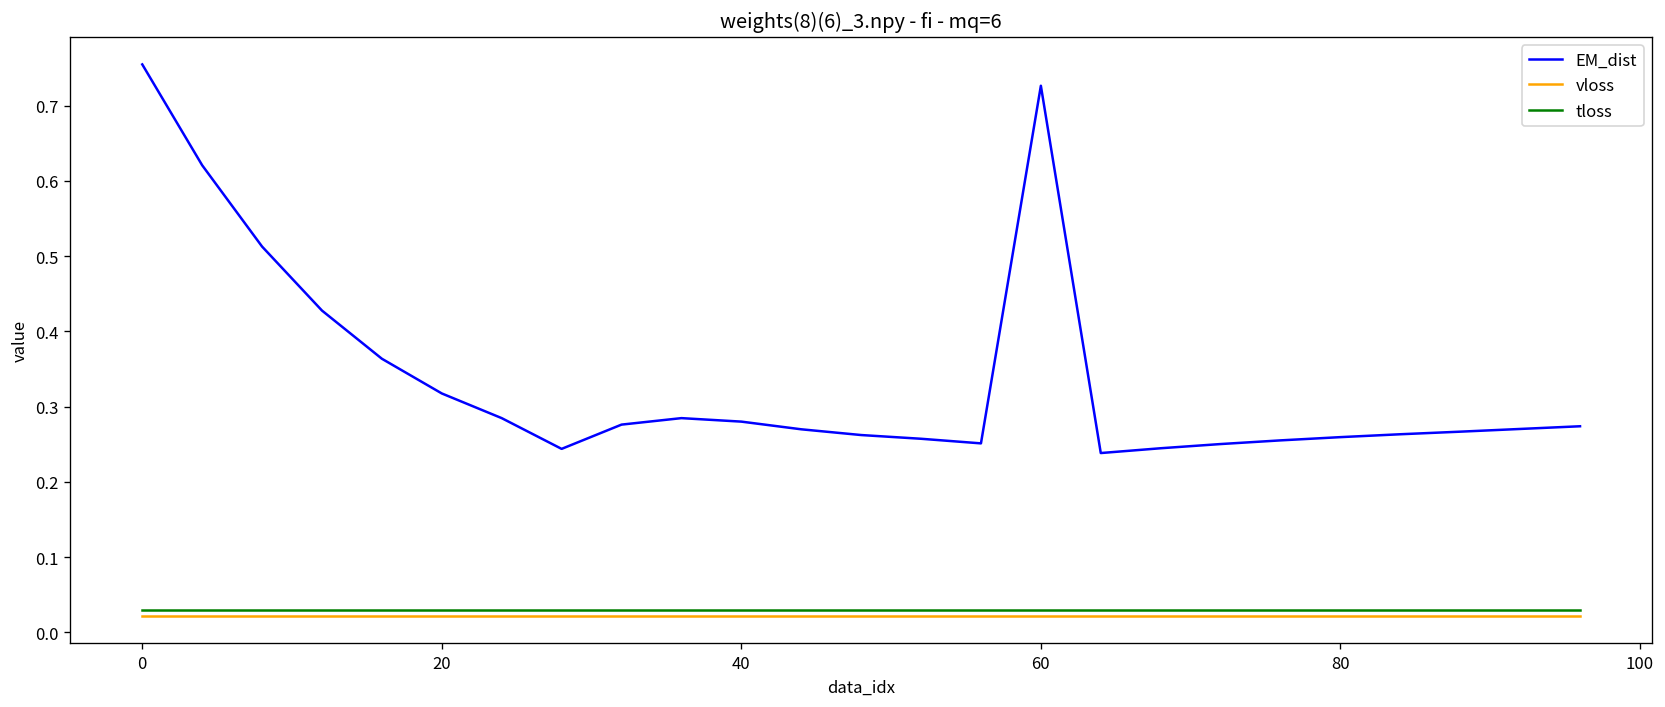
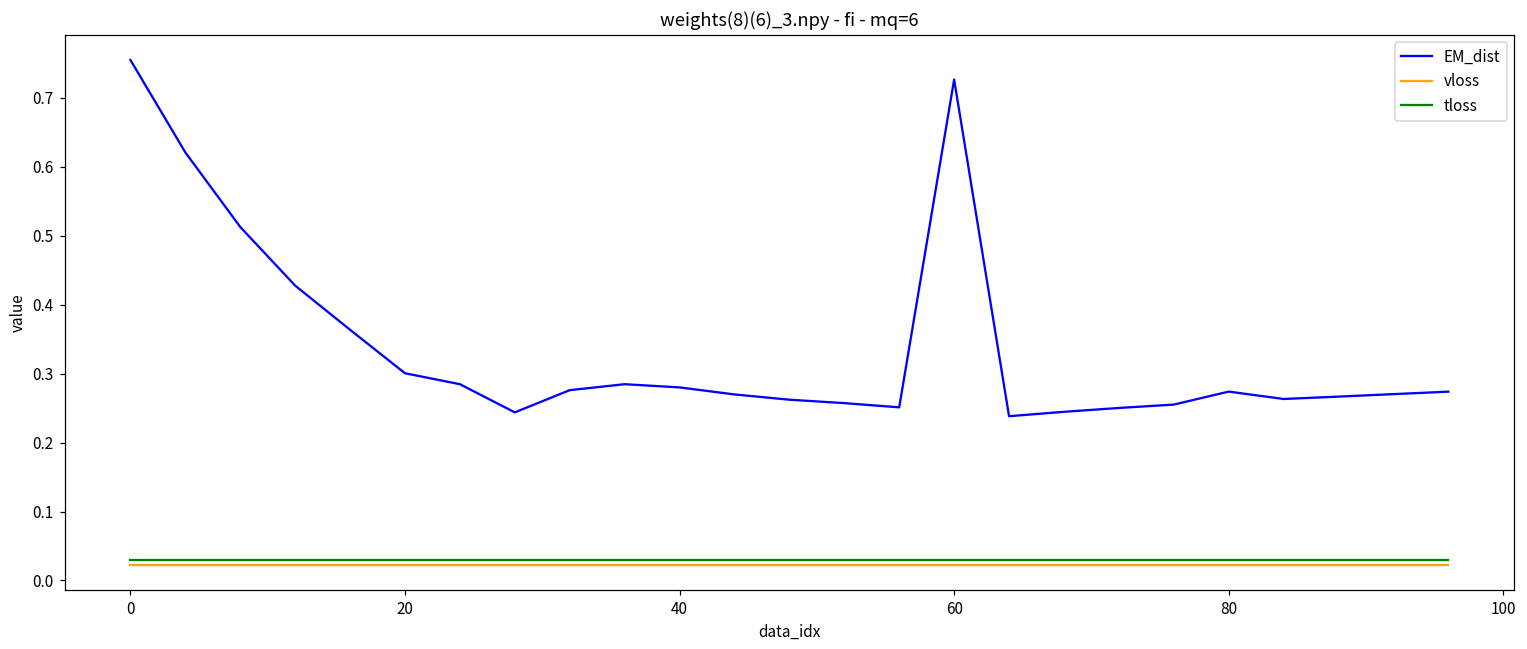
  {
    "EM_dist": {
      "0": 0.75,
-     "20": 0.32,
+     "20": 0.30,
      "40": 0.28,
      "60": 0.73,
-     "80": 0.26
+     "80": 0.27
    },
    "vloss": {
      "0": 0.02,
      "20": 0.02,
      "40": 0.02,
      "60": 0.02,
      "80": 0.02
    },
    "tloss": {
      "0": 0.03,
      "20": 0.03,
      "40": 0.03,
      "60": 0.03,
      "80": 0.03
    }
  }
